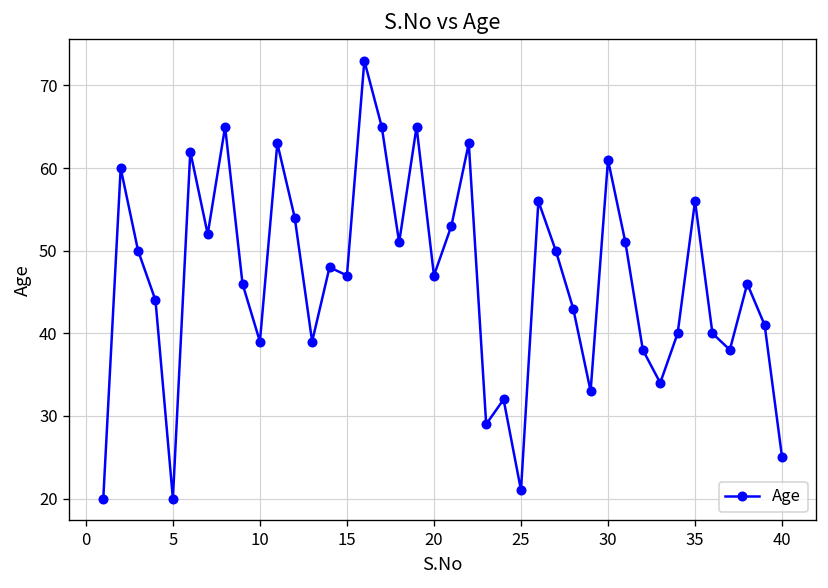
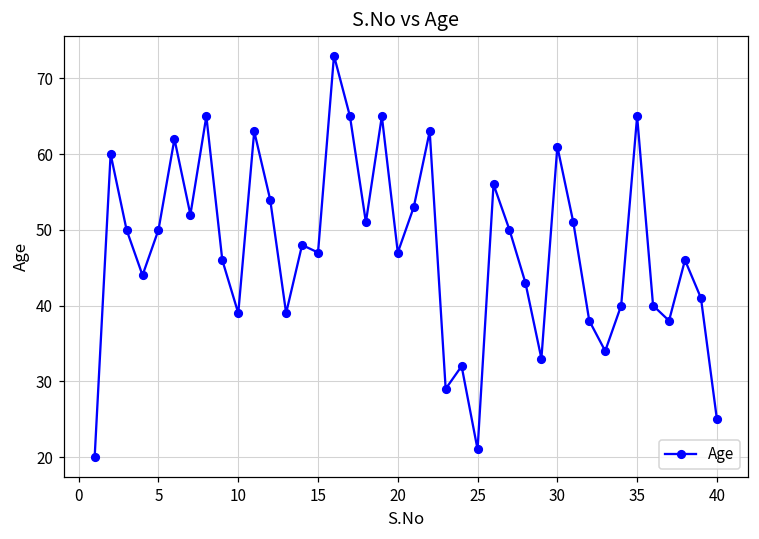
  {
-   "5": 20,
+   "5": 50,
    "10": 39,
    "15": 47,
    "20": 47,
    "25": 21,
    "30": 61,
-   "35": 56,
+   "35": 65,
    "40": 25
  }
